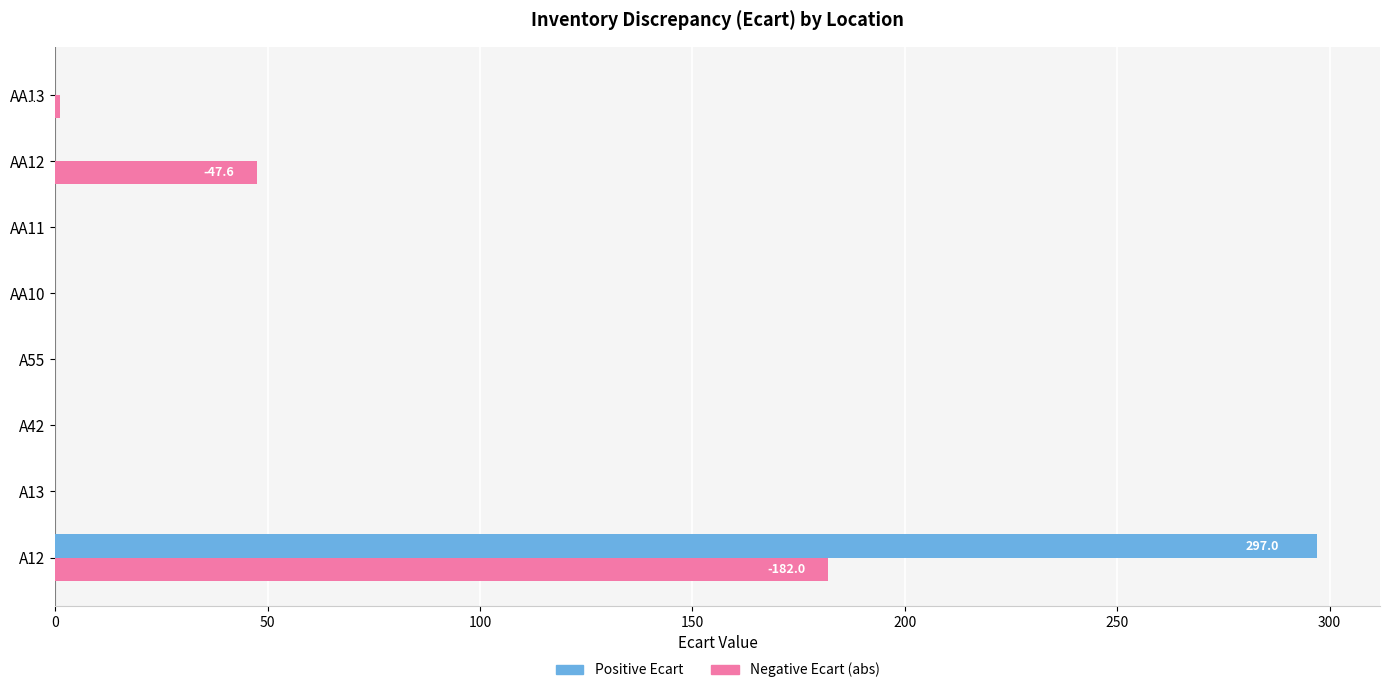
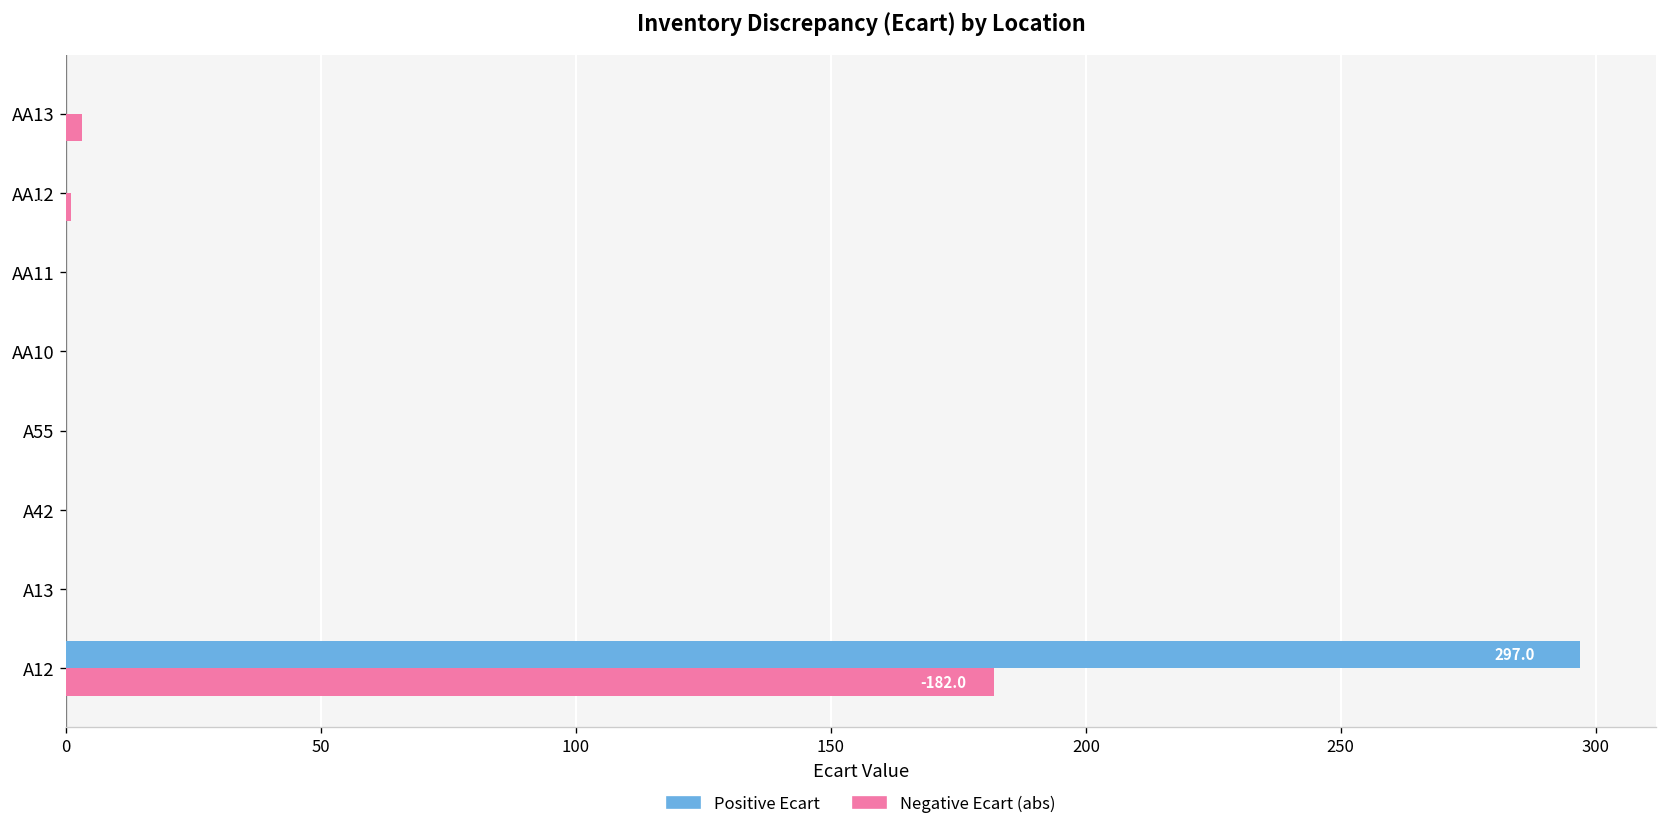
  {
    "Positive Ecart": {
      "A12": 297.0
    },
    "Negative Ecart (abs)": {
-     "AA13": 1,
-     "AA12": 48,
+     "AA13": 3,
+     "AA12": 1,
      "AA11": 0,
      "AA10": 0,
      "A55": 0,
      "A42": 0,
      "A13": 0
    }
  }
